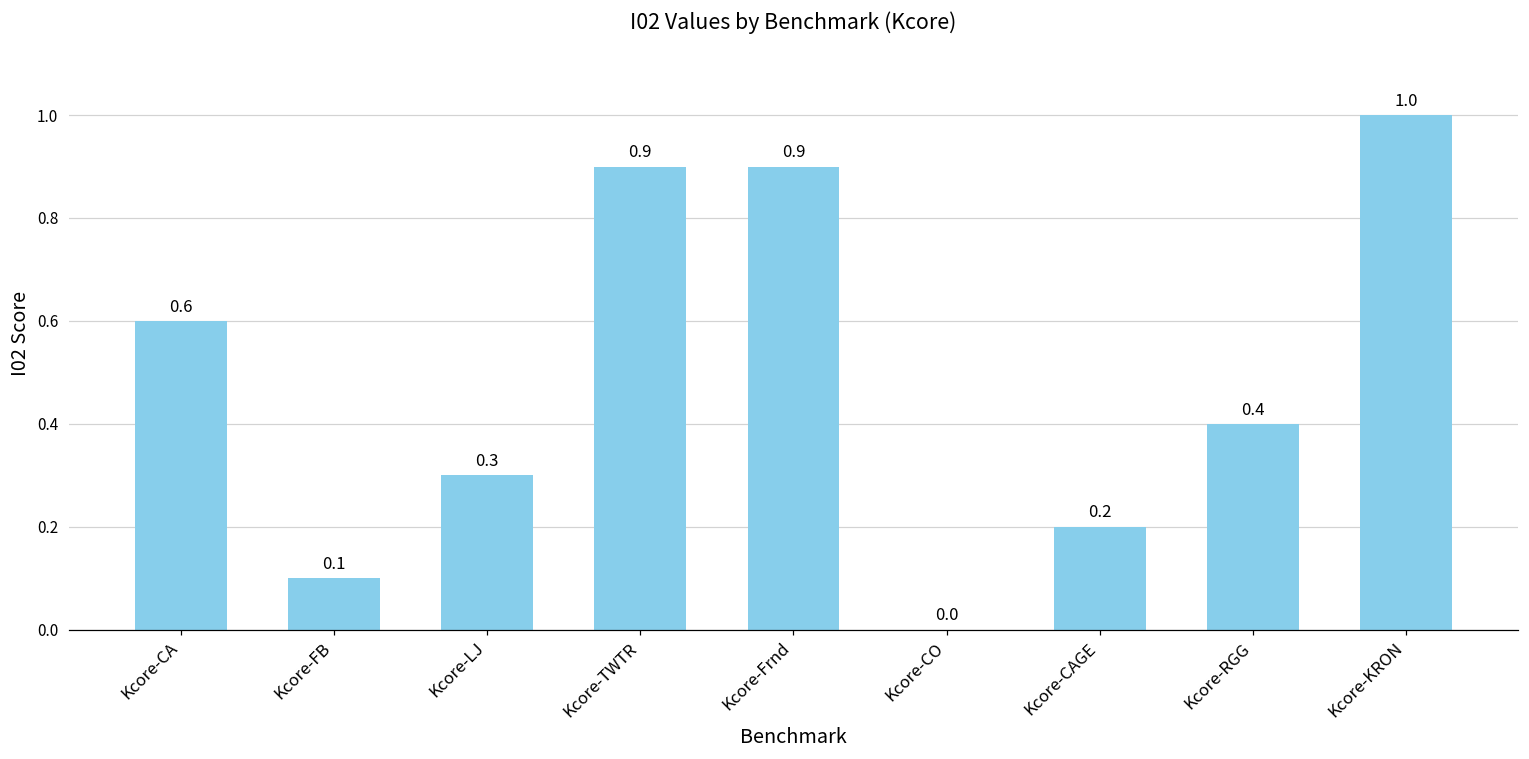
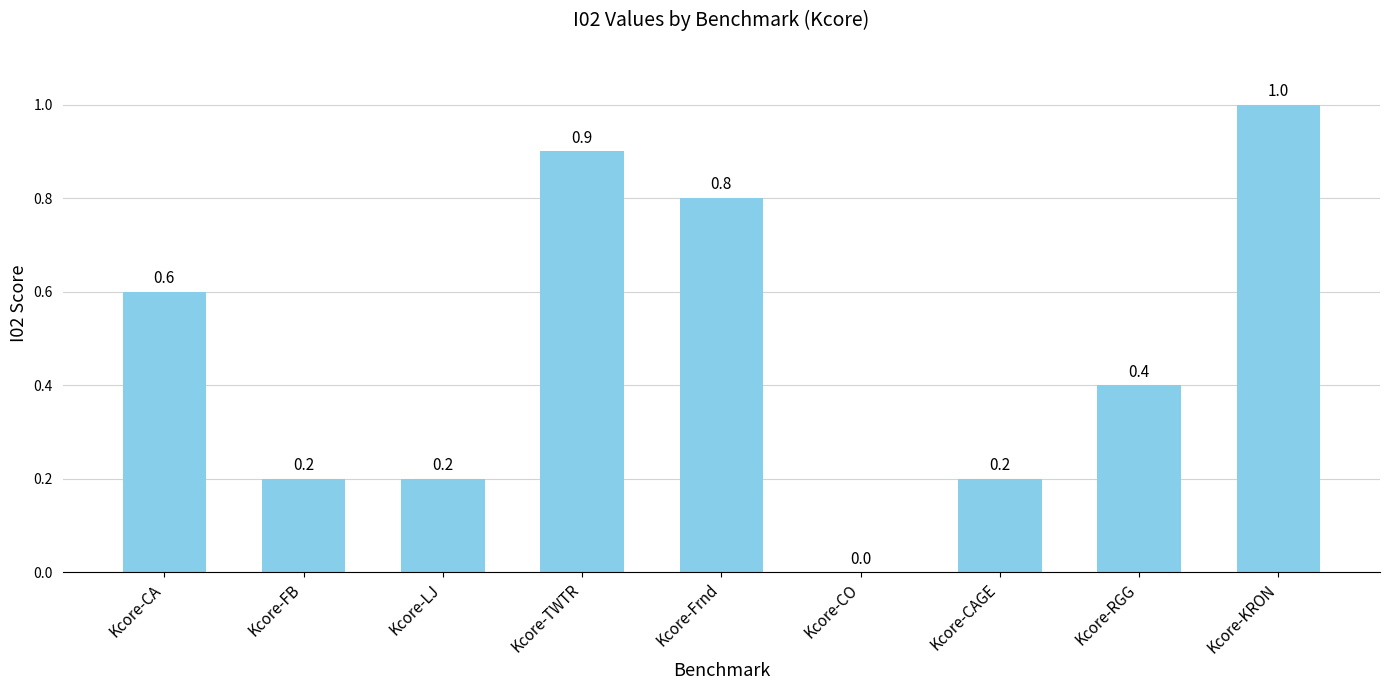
  {
    "Kcore-CA": 0.6,
-   "Kcore-FB": 0.1,
-   "Kcore-LJ": 0.3,
+   "Kcore-FB": 0.2,
+   "Kcore-LJ": 0.2,
    "Kcore-TWTR": 0.9,
-   "Kcore-Frnd": 0.9,
+   "Kcore-Frnd": 0.8,
    "Kcore-CO": 0.0,
    "Kcore-CAGE": 0.2,
    "Kcore-RGG": 0.4,
    "Kcore-KRON": 1.0
  }
